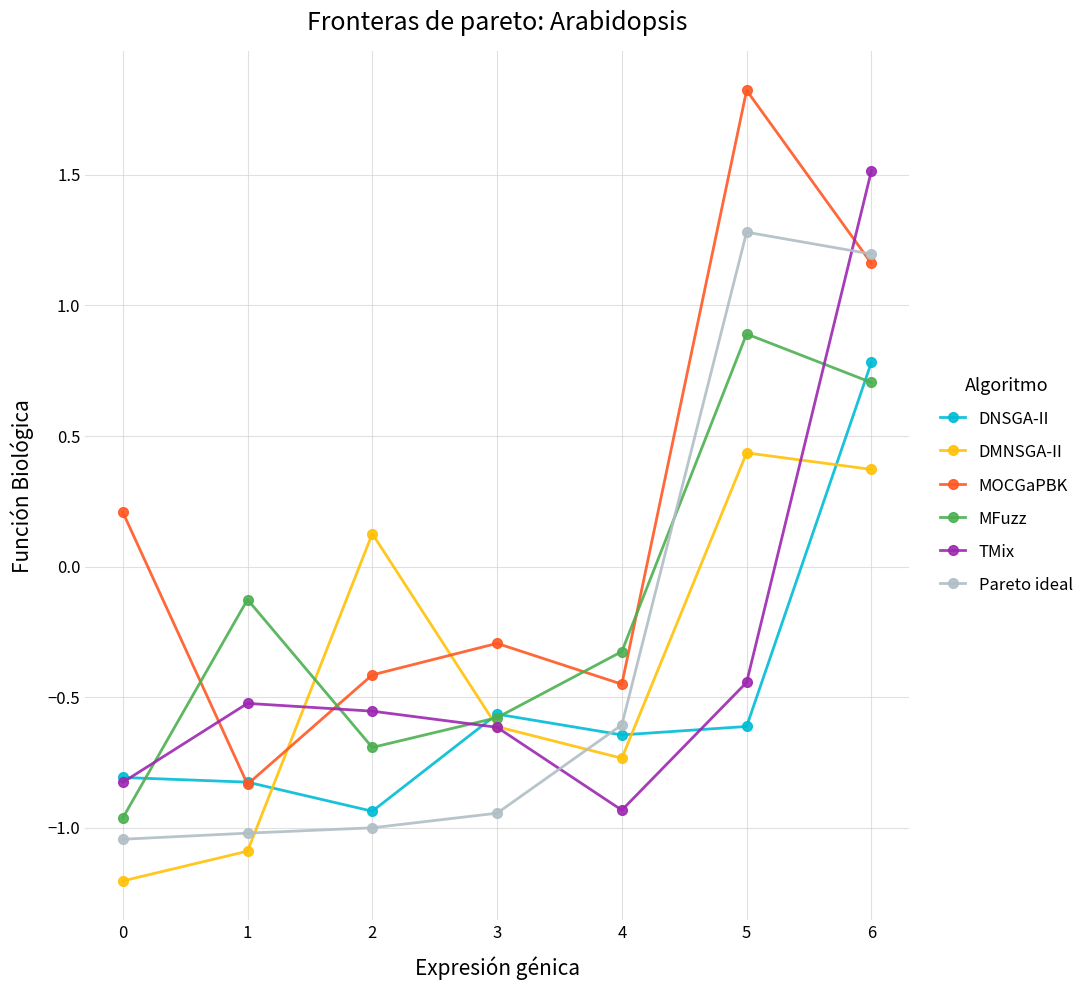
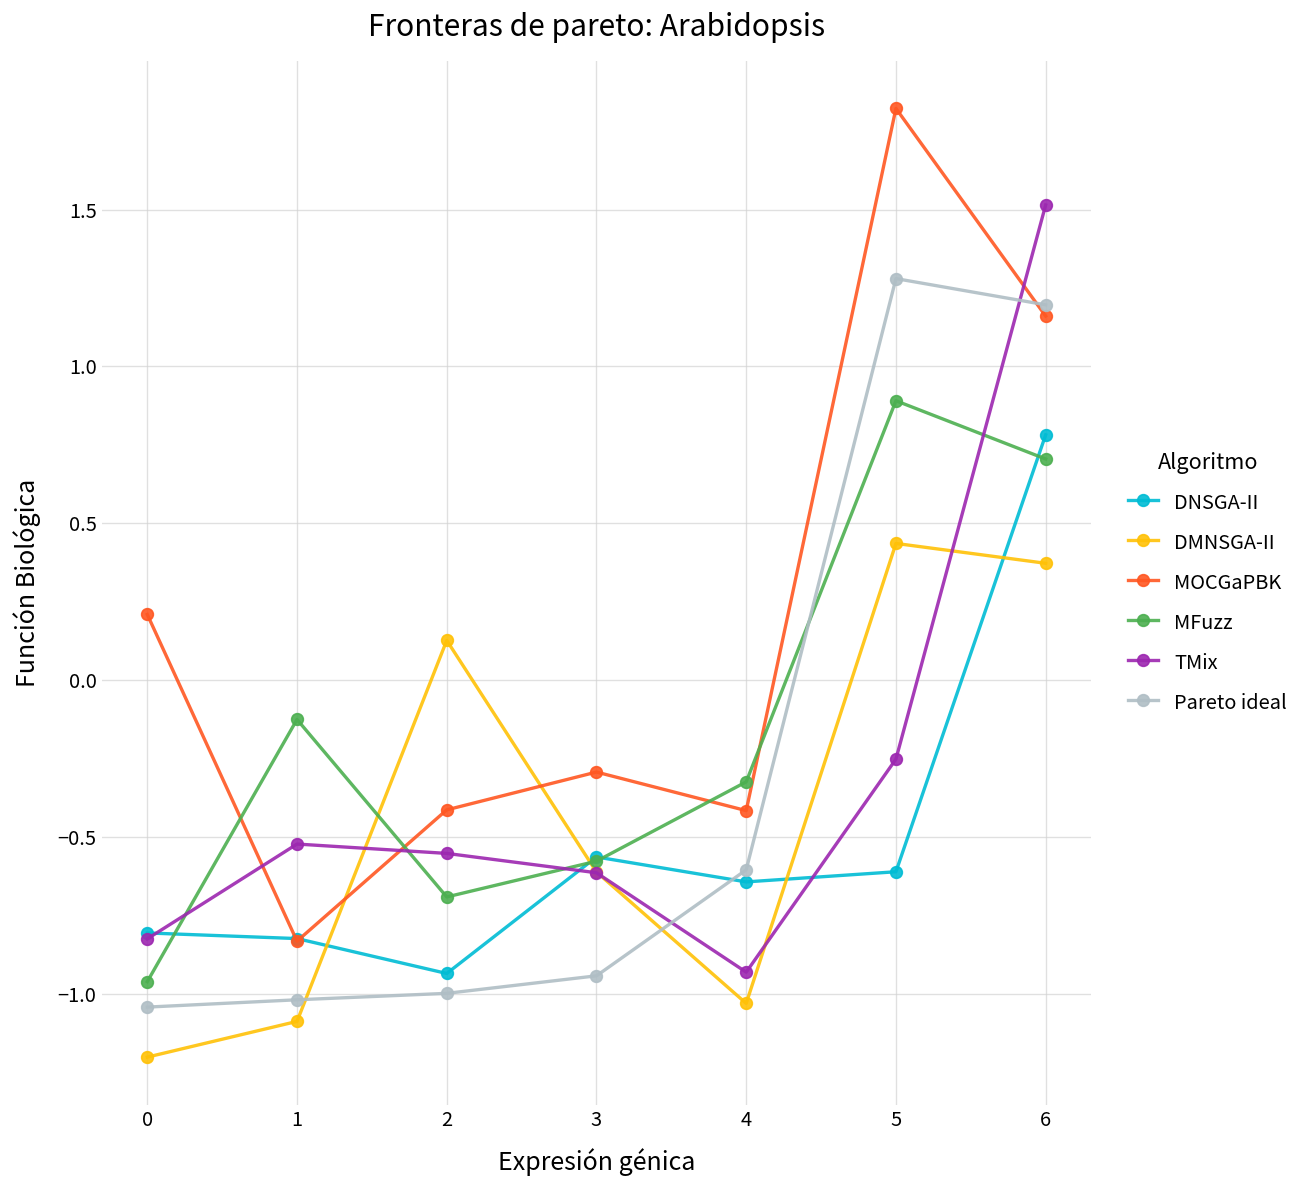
  {
    "DNSGA-II": {
      "0": -0.81,
      "2": -0.94,
      "3": -0.56,
      "4": -0.64,
      "5": -0.61,
      "6": 0.78
    },
    "DMNSGA-II": {
      "0": -1.20,
      "1": -1.09,
      "2": 0.13,
-     "4": -0.73,
+     "4": -1.03,
      "5": 0.44,
      "6": 0.37
    },
    "MOCGaPBK": {
      "0": 0.21,
      "2": -0.41,
      "3": -0.29,
-     "4": -0.45,
+     "4": -0.42,
      "5": 1.82,
      "6": 1.16
    },
    "MFuzz": {
      "0": -0.96,
      "1": -0.13,
      "2": -0.69,
      "3": -0.58,
      "4": -0.32,
      "5": 0.89,
      "6": 0.70
    },
    "TMix": {
      "0": -0.83,
      "1": -0.52,
      "2": -0.55,
      "4": -0.93,
-     "5": -0.44,
+     "5": -0.25,
      "6": 1.51
    },
    "Pareto ideal": {
      "0": -1.04,
      "1": -1.02,
      "2": -1.00,
      "3": -0.94,
      "4": -0.61,
      "5": 1.28,
      "6": 1.20
    }
  }
